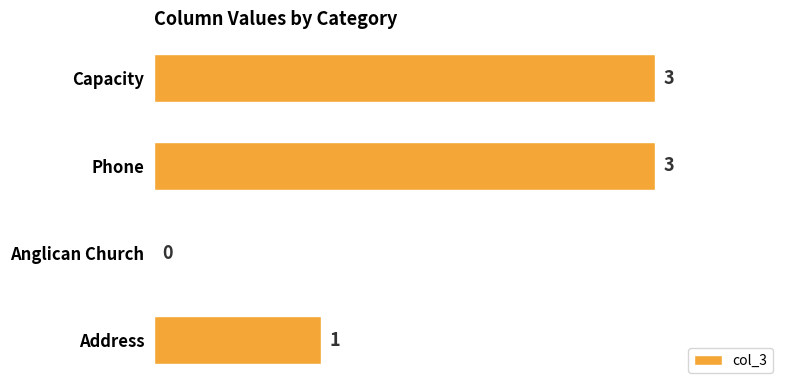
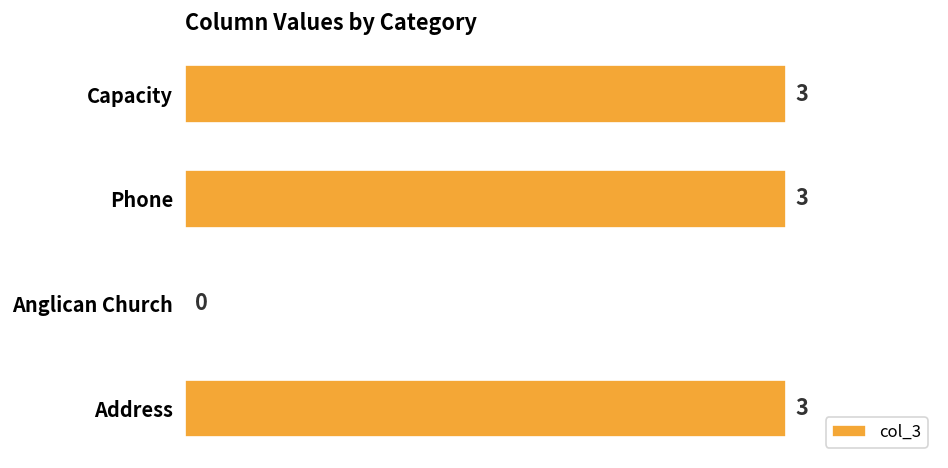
  {
    "Capacity": 3,
    "Phone": 3,
    "Anglican Church": 0,
-   "Address": 1
+   "Address": 3
  }
